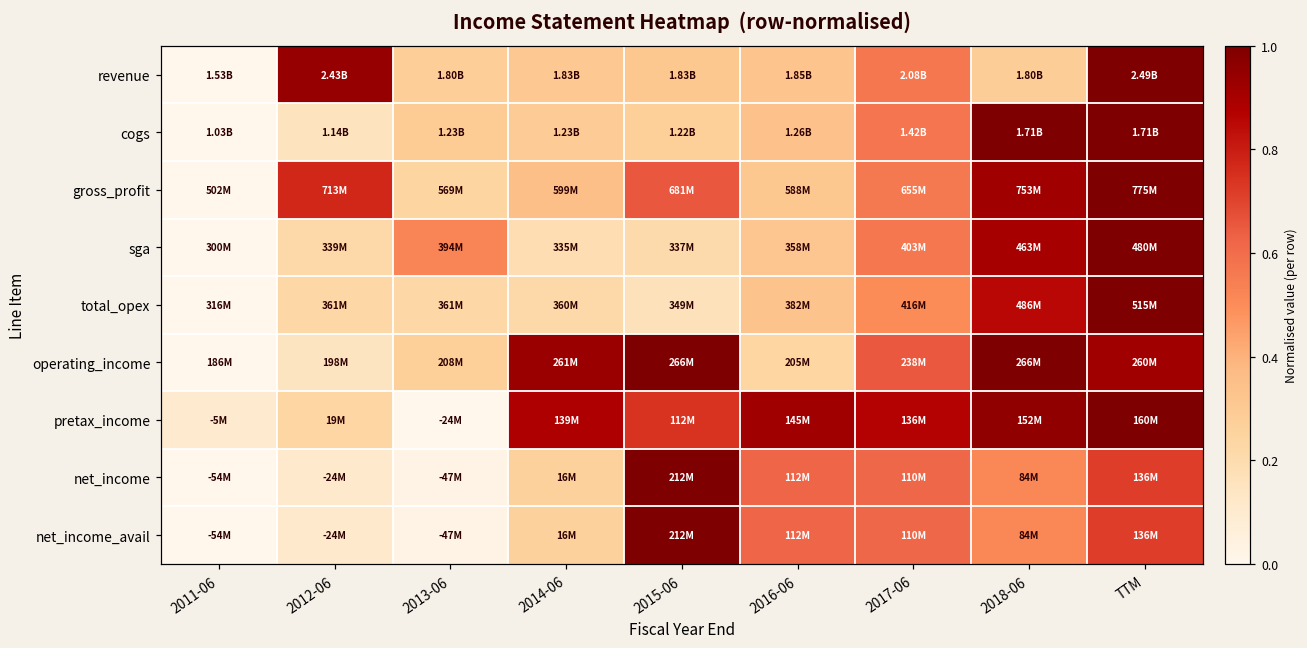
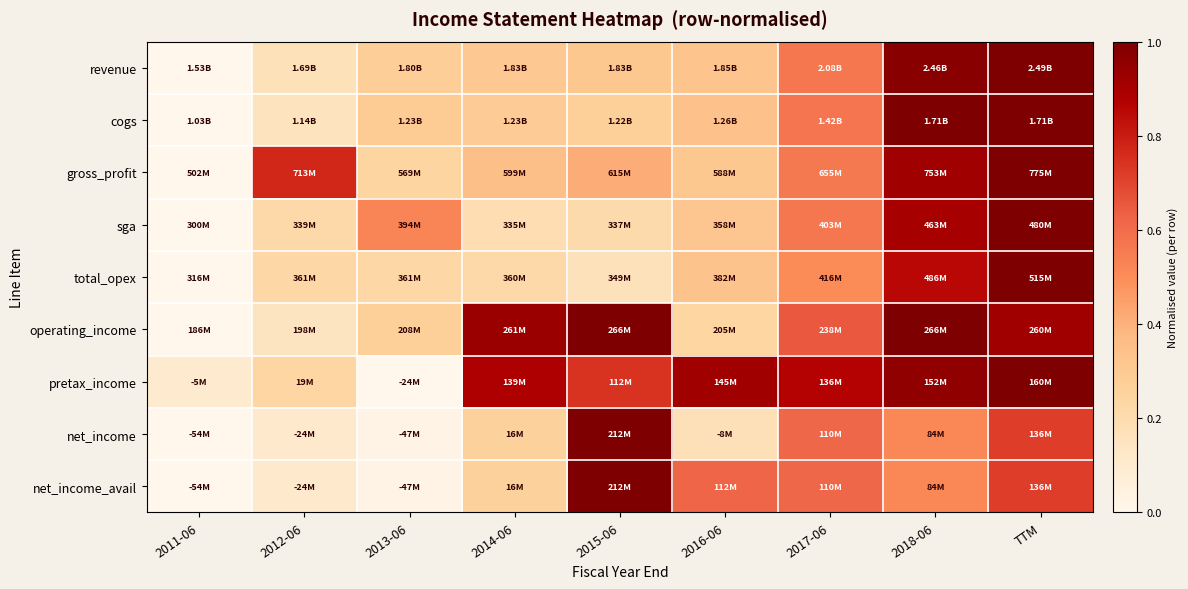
  {
    "revenue": {
      "2011-06": "1.53B",
-     "2012-06": "2.43B",
+     "2012-06": "1.69B",
      "2013-06": "1.80B",
      "2014-06": "1.83B",
      "2015-06": "1.83B",
      "2016-06": "1.85B",
      "2017-06": "2.08B",
-     "2018-06": "1.80B",
+     "2018-06": "2.46B",
      "TTM": "2.49B"
    },
    "cogs": {
      "2011-06": "1.03B",
      "2012-06": "1.14B",
      "2013-06": "1.23B",
      "2014-06": "1.23B",
      "2015-06": "1.22B",
      "2016-06": "1.26B",
      "2017-06": "1.42B",
      "2018-06": "1.71B",
      "TTM": "1.71B"
    },
    "gross_profit": {
      "2011-06": "502M",
      "2012-06": "713M",
      "2013-06": "569M",
      "2014-06": "599M",
-     "2015-06": "681M",
+     "2015-06": "615M",
      "2016-06": "588M",
      "2017-06": "655M",
      "2018-06": "753M",
      "TTM": "775M"
    },
    "sga": {
      "2011-06": "300M",
      "2012-06": "339M",
      "2013-06": "394M",
      "2014-06": "335M",
      "2015-06": "337M",
      "2016-06": "358M",
      "2017-06": "403M",
      "2018-06": "463M",
      "TTM": "480M"
    },
    "total_opex": {
      "2011-06": "316M",
      "2012-06": "361M",
      "2013-06": "361M",
      "2014-06": "360M",
      "2015-06": "349M",
      "2016-06": "382M",
      "2017-06": "416M",
      "2018-06": "486M",
      "TTM": "515M"
    },
    "operating_income": {
      "2011-06": "186M",
      "2012-06": "198M",
      "2013-06": "208M",
      "2014-06": "261M",
      "2015-06": "266M",
      "2016-06": "205M",
      "2017-06": "238M",
      "2018-06": "266M",
      "TTM": "260M"
    },
    "pretax_income": {
      "2011-06": "-5M",
      "2012-06": "19M",
      "2013-06": "-24M",
      "2014-06": "139M",
      "2015-06": "112M",
      "2016-06": "145M",
      "2017-06": "136M",
      "2018-06": "152M",
      "TTM": "160M"
    },
    "net_income": {
      "2011-06": "-54M",
      "2012-06": "-24M",
      "2013-06": "-47M",
      "2014-06": "16M",
      "2015-06": "212M",
-     "2016-06": "112M",
+     "2016-06": "-8M",
      "2017-06": "110M",
      "2018-06": "84M",
      "TTM": "136M"
    },
    "net_income_avail": {
      "2011-06": "-54M",
      "2012-06": "-24M",
      "2013-06": "-47M",
      "2014-06": "16M",
      "2015-06": "212M",
      "2016-06": "112M",
      "2017-06": "110M",
      "2018-06": "84M",
      "TTM": "136M"
    }
  }
